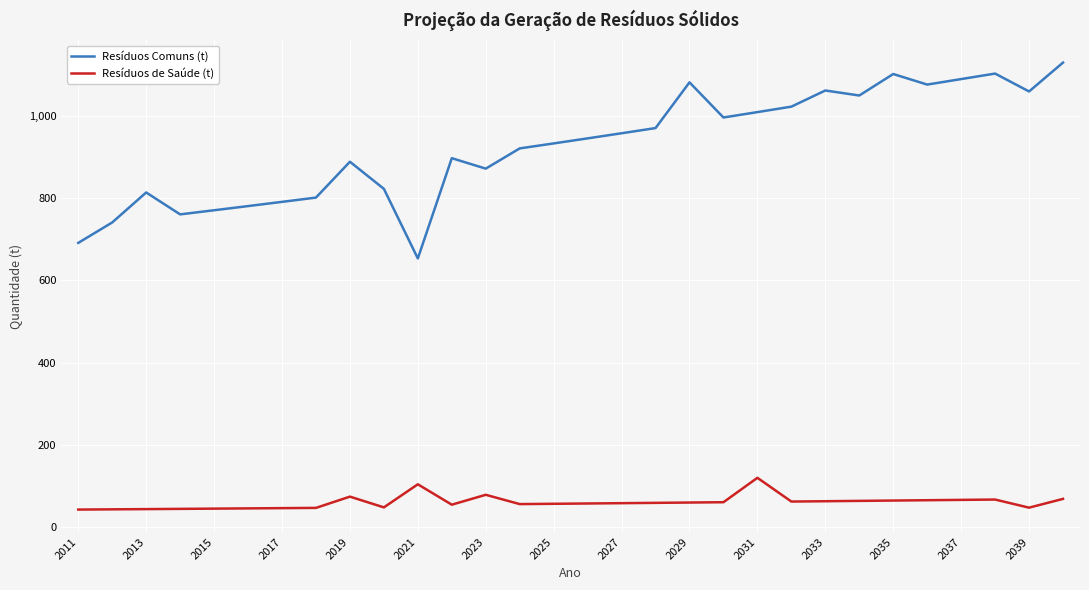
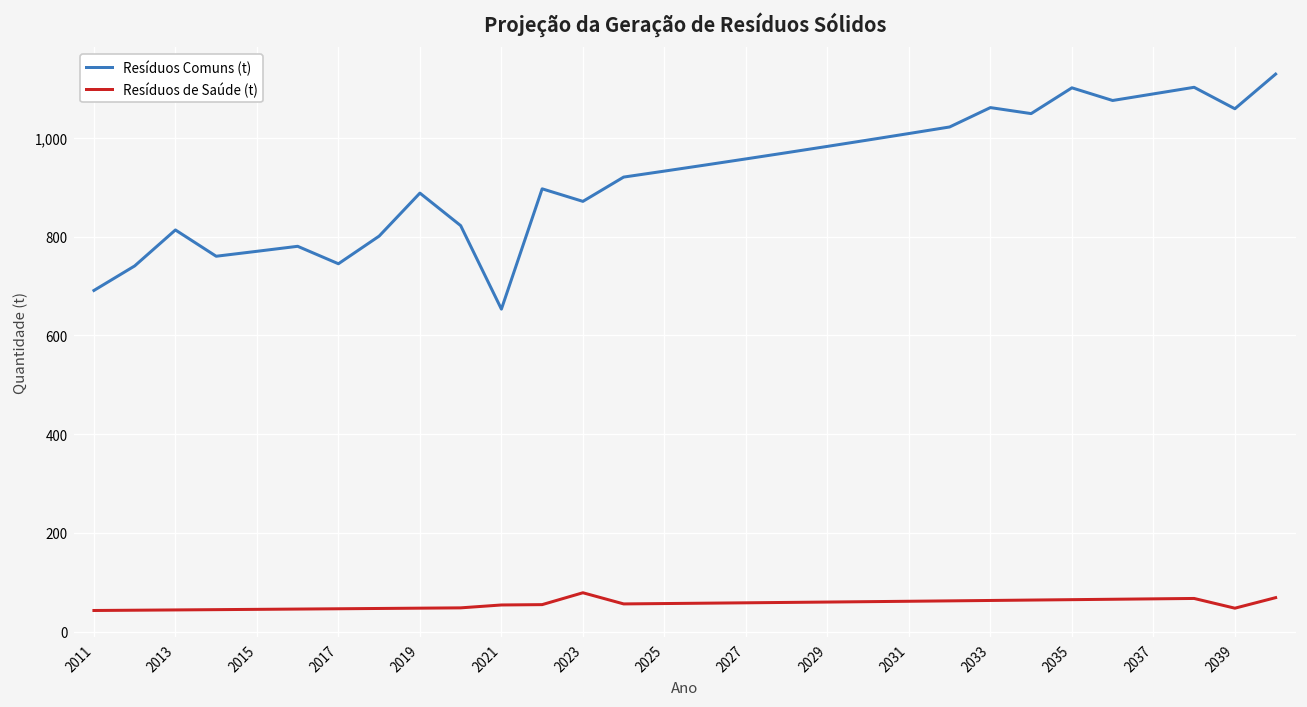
  {
    "Resíduos Comuns (t)": {
      "2011": "690",
      "2013": "810",
      "2015": "770",
-     "2017": "790",
+     "2017": "750",
      "2019": "890",
      "2021": "650",
      "2023": "870",
      "2025": "930",
      "2027": "960",
-     "2029": "1,080",
+     "2029": "980",
      "2031": "1,010",
      "2033": "1,060",
      "2035": "1,100",
      "2037": "1,090",
      "2039": "1,060"
    },
    "Resíduos de Saúde (t)": {
      "2011": "40",
      "2013": "40",
      "2015": "40",
      "2017": "50",
-     "2019": "70",
-     "2021": "100",
+     "2019": "50",
+     "2021": "50",
      "2023": "80",
      "2025": "60",
      "2027": "60",
      "2029": "60",
-     "2031": "120",
+     "2031": "60",
      "2033": "60",
      "2035": "60",
      "2037": "70",
      "2039": "50"
    }
  }
